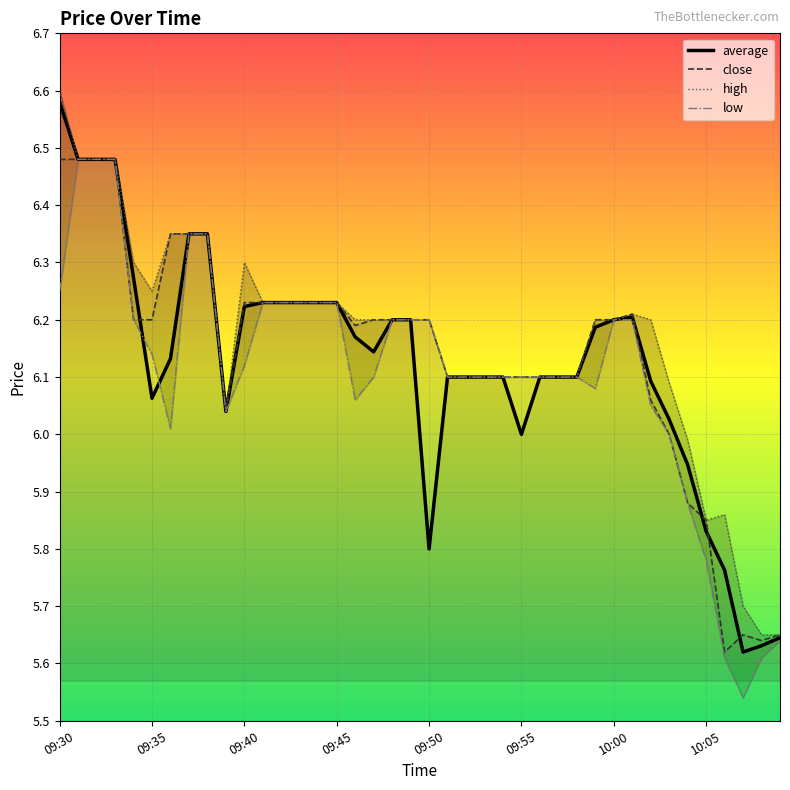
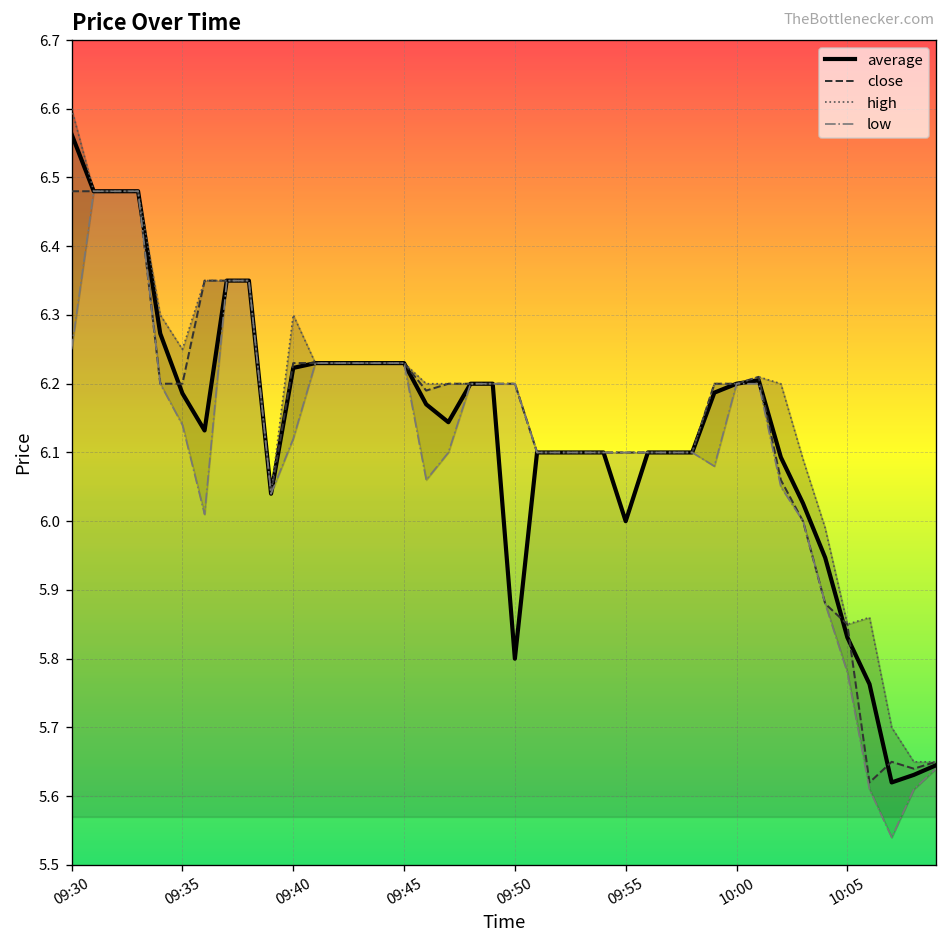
  {
    "average": {
-     "09:30": 6.58,
-     "09:35": 6.06,
+     "09:30": 6.56,
+     "09:35": 6.19,
      "09:40": 6.22,
      "09:50": 5.80,
      "09:55": 6.00,
      "10:05": 5.83
    }
  }
